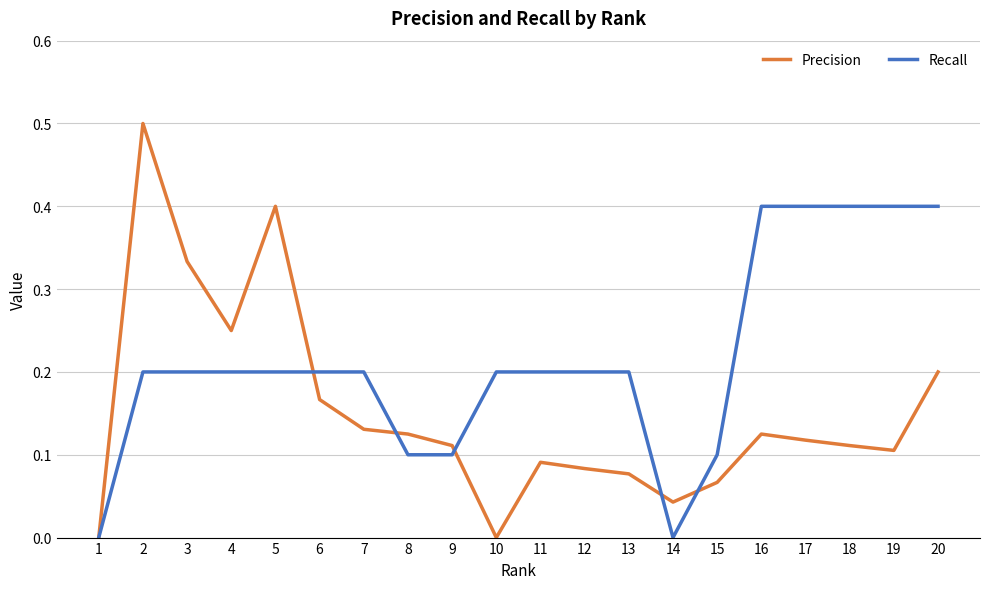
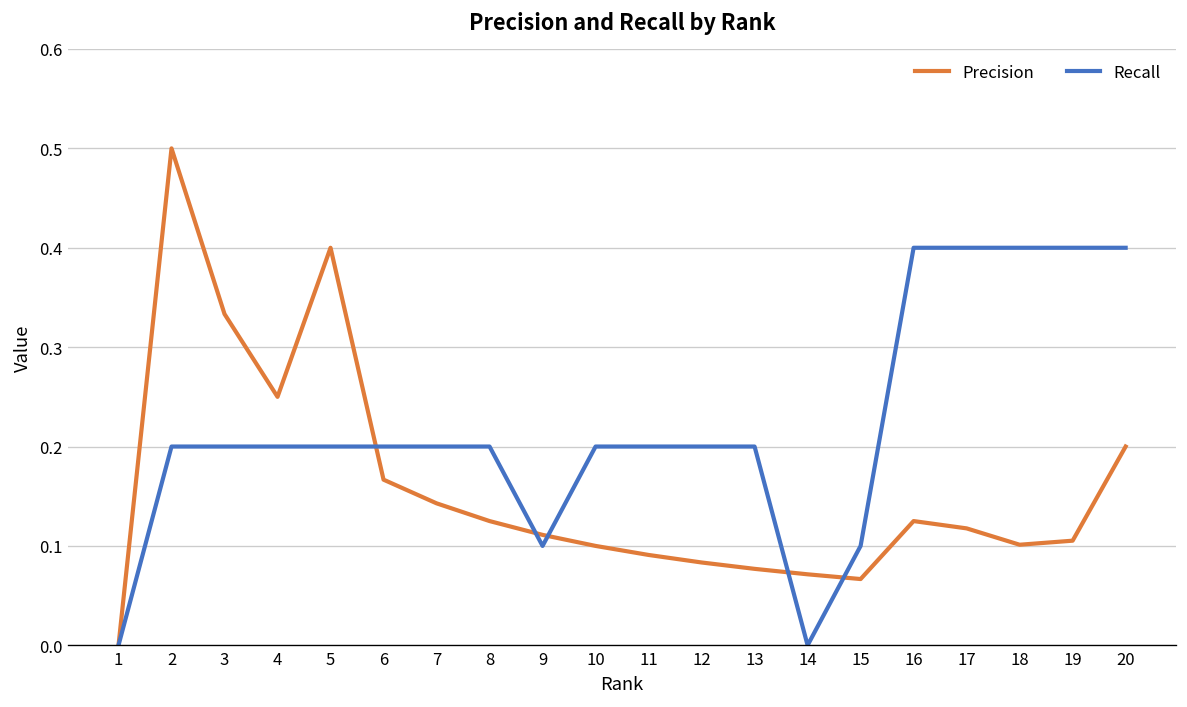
  {
    "Precision": {
      "2": 0.50,
      "3": 0.33,
      "4": 0.25,
      "5": 0.40,
      "6": 0.17,
-     "7": 0.13,
+     "7": 0.14,
      "8": 0.13,
      "9": 0.11,
-     "10": 0.0,
+     "10": 0.1,
      "11": 0.09,
      "12": 0.08,
      "13": 0.08,
-     "14": 0.04,
+     "14": 0.07,
      "15": 0.07,
      "16": 0.13,
      "17": 0.12,
-     "18": 0.11,
+     "18": 0.10,
      "19": 0.11,
      "20": 0.20
    },
    "Recall": {
      "2": 0.2,
      "3": 0.2,
      "4": 0.2,
      "5": 0.2,
      "6": 0.2,
      "7": 0.2,
-     "8": 0.1,
+     "8": 0.2,
      "9": 0.1,
      "10": 0.2,
      "11": 0.2,
      "12": 0.2,
      "13": 0.2,
      "14": 0.0,
      "15": 0.1,
      "16": 0.4,
      "17": 0.4,
      "18": 0.4,
      "19": 0.4,
      "20": 0.4
    }
  }
